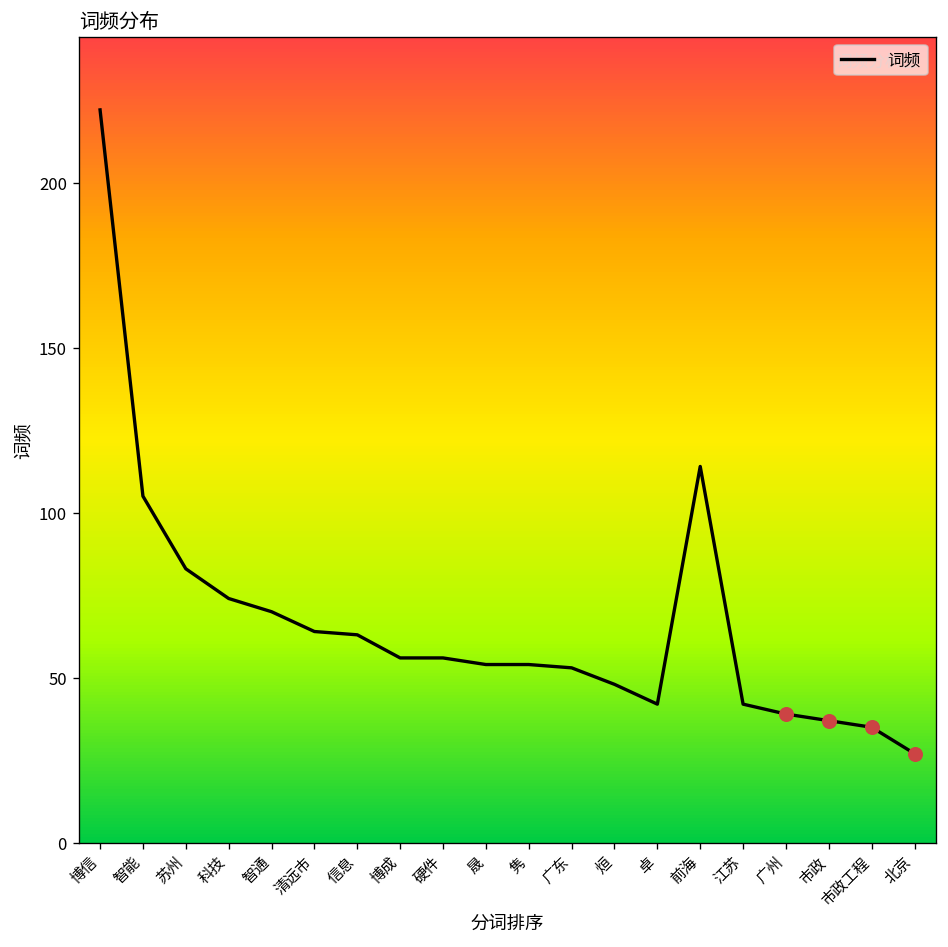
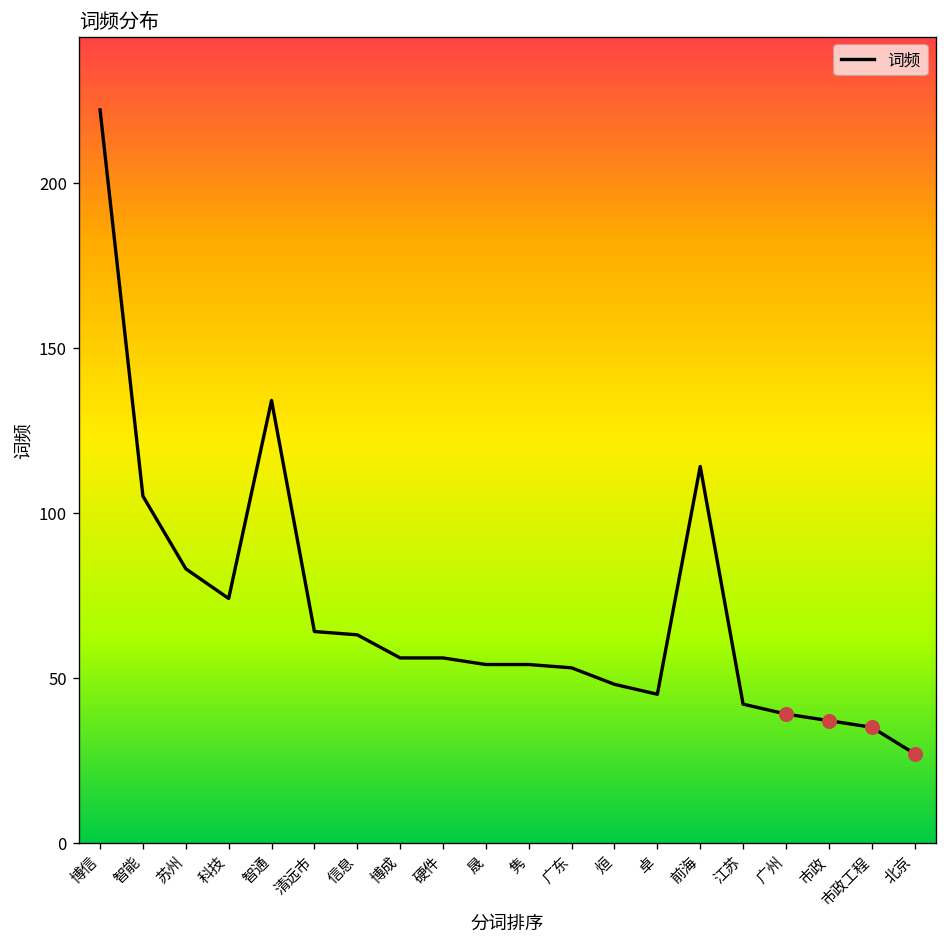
  {
    "词频": {
      "博信": 222,
      "智能": 105,
      "苏州": 83,
      "科技": 74,
-     "智通": 70,
+     "智通": 134,
      "清远市": 64,
      "信息": 63,
      "博成": 56,
      "硬件": 56,
      "晟": 54,
      "隽": 54,
      "广东": 53,
      "烜": 48,
-     "卓": 42,
+     "卓": 45,
      "前海": 114,
      "江苏": 42
    }
  }
